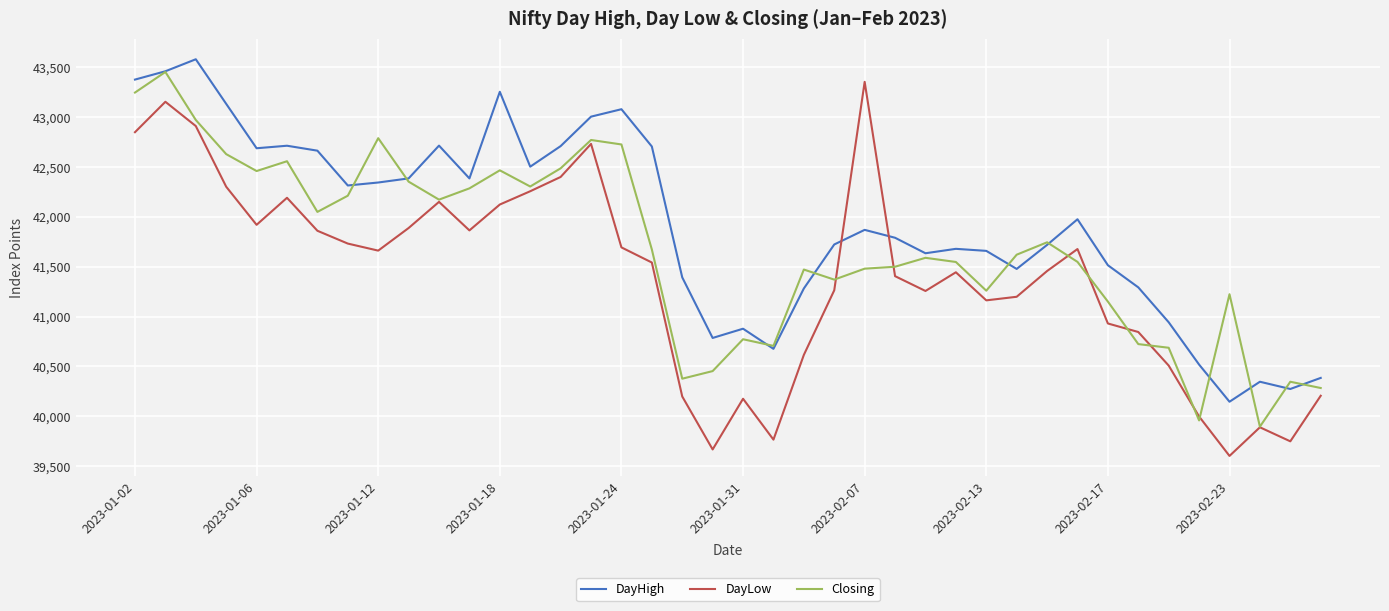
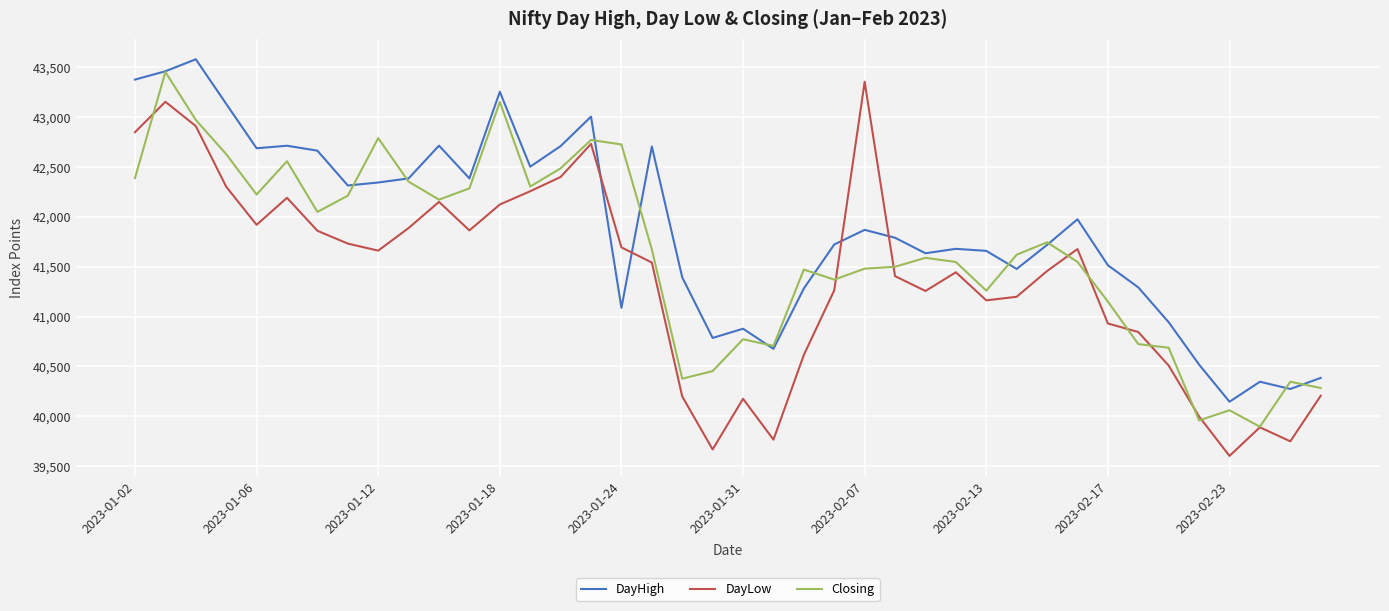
  {
    "DayHigh": {
      "2023-01-02": "43,400",
      "2023-01-06": "42,700",
      "2023-01-12": "42,300",
      "2023-01-18": "43,300",
-     "2023-01-24": "43,100",
+     "2023-01-24": "41,100",
      "2023-01-31": "40,900",
      "2023-02-07": "41,900",
      "2023-02-13": "41,700",
      "2023-02-17": "41,500",
      "2023-02-23": "40,100"
    },
    "DayLow": {
      "2023-01-02": "42,800",
      "2023-01-06": "41,900",
      "2023-01-12": "41,700",
      "2023-01-18": "42,100",
      "2023-01-24": "41,700",
      "2023-01-31": "40,200",
      "2023-02-07": "43,400",
      "2023-02-13": "41,200",
      "2023-02-17": "40,900",
      "2023-02-23": "39,600"
    },
    "Closing": {
-     "2023-01-02": "43,200",
-     "2023-01-06": "42,500",
+     "2023-01-02": "42,400",
+     "2023-01-06": "42,200",
      "2023-01-12": "42,800",
-     "2023-01-18": "42,500",
+     "2023-01-18": "43,100",
      "2023-01-24": "42,700",
      "2023-01-31": "40,800",
      "2023-02-07": "41,500",
      "2023-02-13": "41,300",
      "2023-02-17": "41,100",
-     "2023-02-23": "41,200"
+     "2023-02-23": "40,100"
    }
  }
